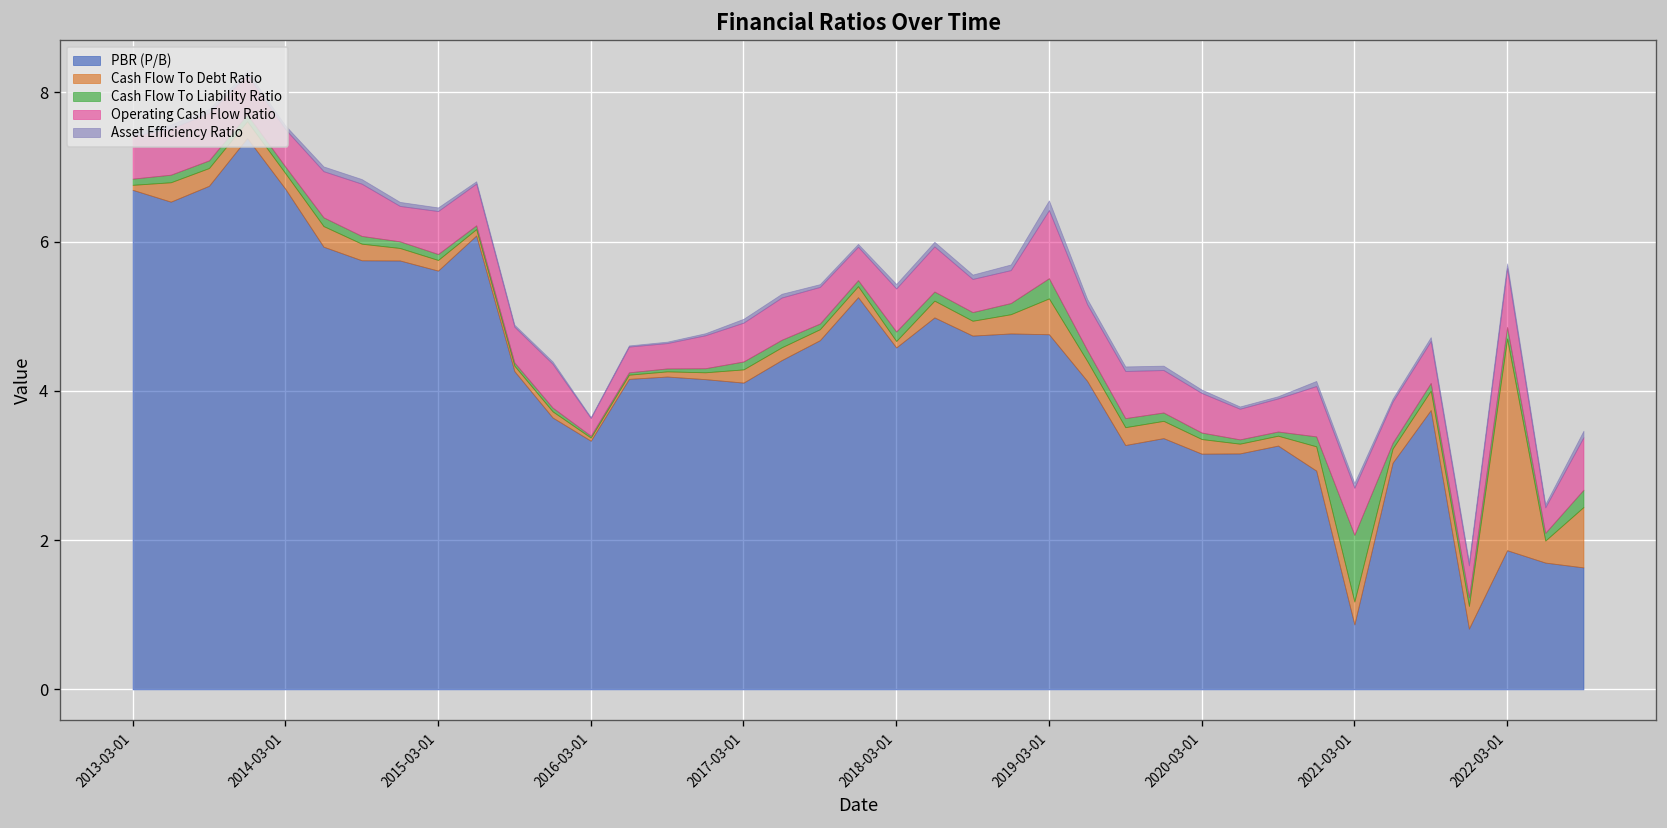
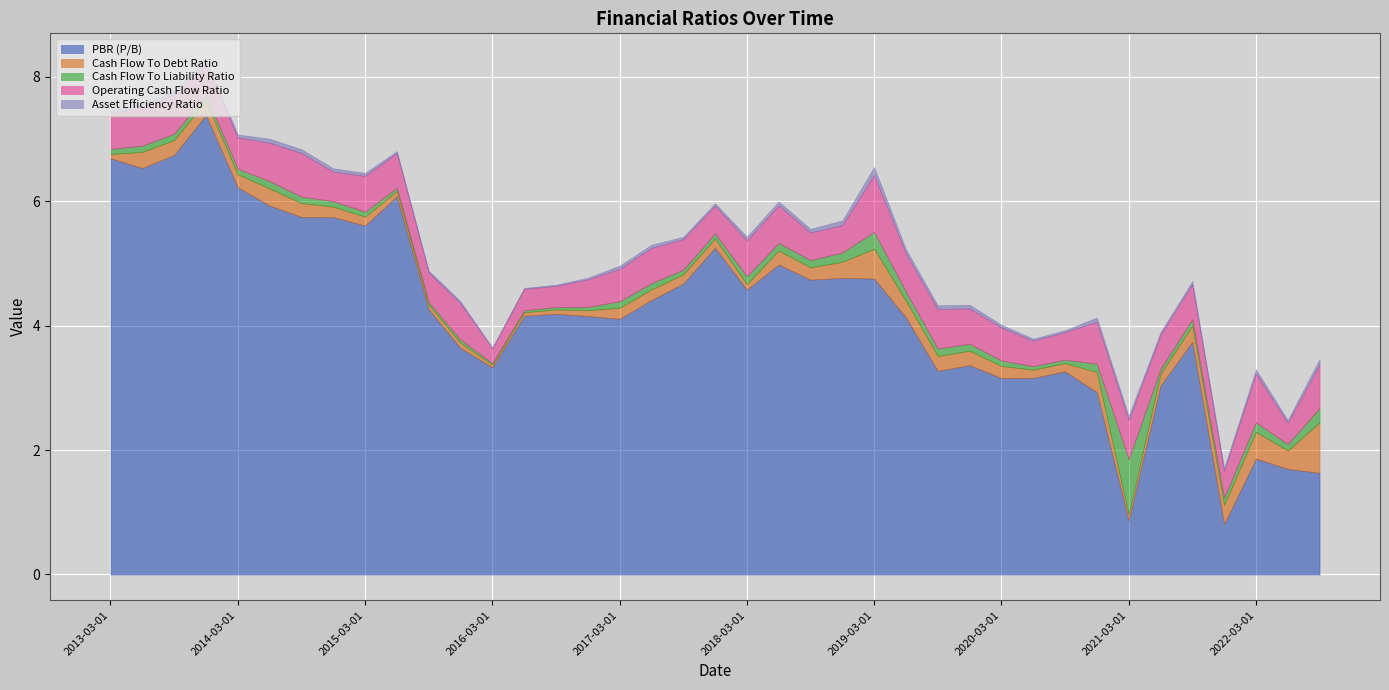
  {
    "PBR (P/B)": {
      "2013-03-01": 6.7,
-     "2014-03-01": 6.7,
+     "2014-03-01": 6.2,
      "2015-03-01": 5.6,
      "2016-03-01": 3.3,
      "2017-03-01": 4.1,
      "2018-03-01": 4.6,
      "2019-03-01": 4.8,
      "2020-03-01": 3.2,
      "2021-03-01": 0.9,
      "2022-03-01": 1.9
    },
    "Cash Flow To Debt Ratio": {
      "2013-03-01": 0.1,
      "2014-03-01": 0.2,
      "2015-03-01": 0.1,
      "2017-03-01": 0.2,
      "2018-03-01": 0.1,
      "2019-03-01": 0.5,
      "2020-03-01": 0.2,
-     "2021-03-01": 0.3,
-     "2022-03-01": 2.8
+     "2021-03-01": 0.1,
+     "2022-03-01": 0.4
    },
    "Cash Flow To Liability Ratio": {
      "2013-03-01": 0.1,
      "2014-03-01": 0.1,
      "2015-03-01": 0.1,
      "2017-03-01": 0.1,
      "2018-03-01": 0.1,
      "2019-03-01": 0.3,
      "2020-03-01": 0.1,
      "2021-03-01": 0.9,
      "2022-03-01": 0.2
    },
    "Operating Cash Flow Ratio": {
      "2015-03-01": 0.6,
      "2017-03-01": 0.5,
      "2018-03-01": 0.6,
      "2019-03-01": 0.9,
      "2020-03-01": 0.5,
      "2021-03-01": 0.6,
      "2022-03-01": 0.8
    },
    "Asset Efficiency Ratio": {
      "2015-03-01": 0.0,
      "2017-03-01": 0.1,
      "2018-03-01": 0.1,
      "2019-03-01": 0.1,
      "2020-03-01": 0.0,
      "2021-03-01": 0.1,
      "2022-03-01": 0.1
    }
  }
